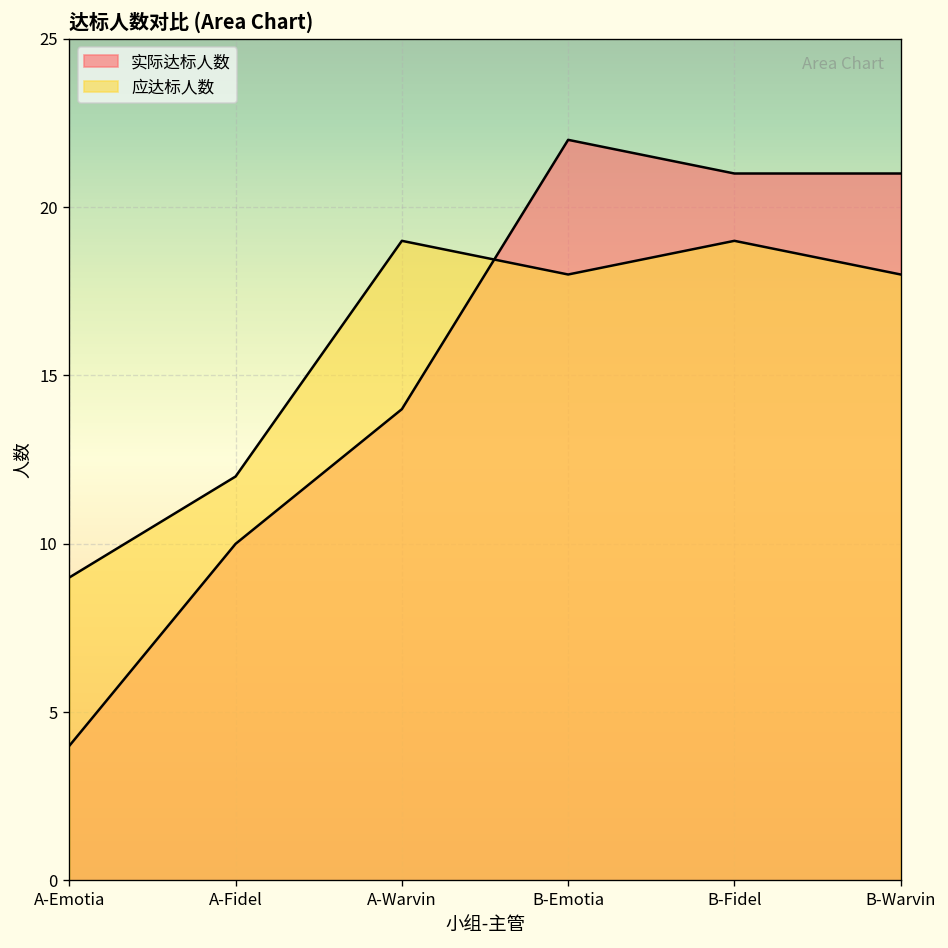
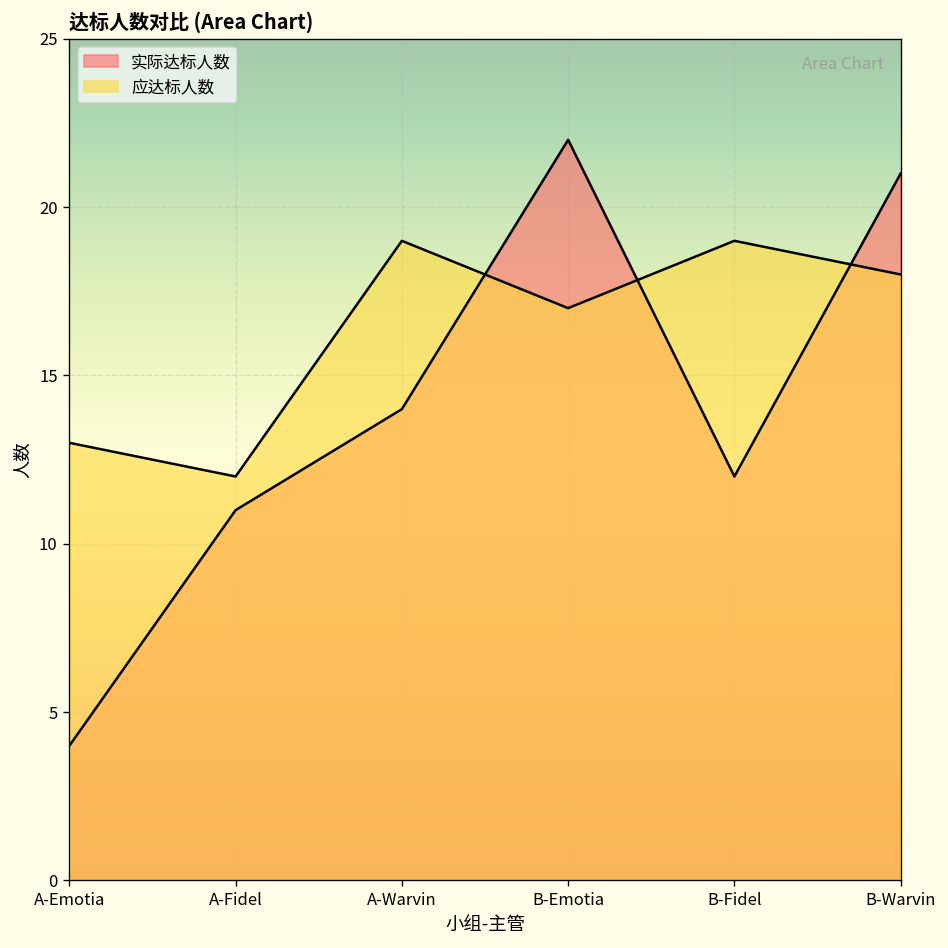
  {
    "实际达标人数": {
      "A-Emotia": 4,
-     "A-Fidel": 10,
+     "A-Fidel": 11,
      "A-Warvin": 14,
      "B-Emotia": 22,
-     "B-Fidel": 21,
+     "B-Fidel": 12,
      "B-Warvin": 21
    },
    "应达标人数": {
-     "A-Emotia": 9,
+     "A-Emotia": 13,
      "A-Fidel": 12,
      "A-Warvin": 19,
-     "B-Emotia": 18,
+     "B-Emotia": 17,
      "B-Fidel": 19,
      "B-Warvin": 18
    }
  }
